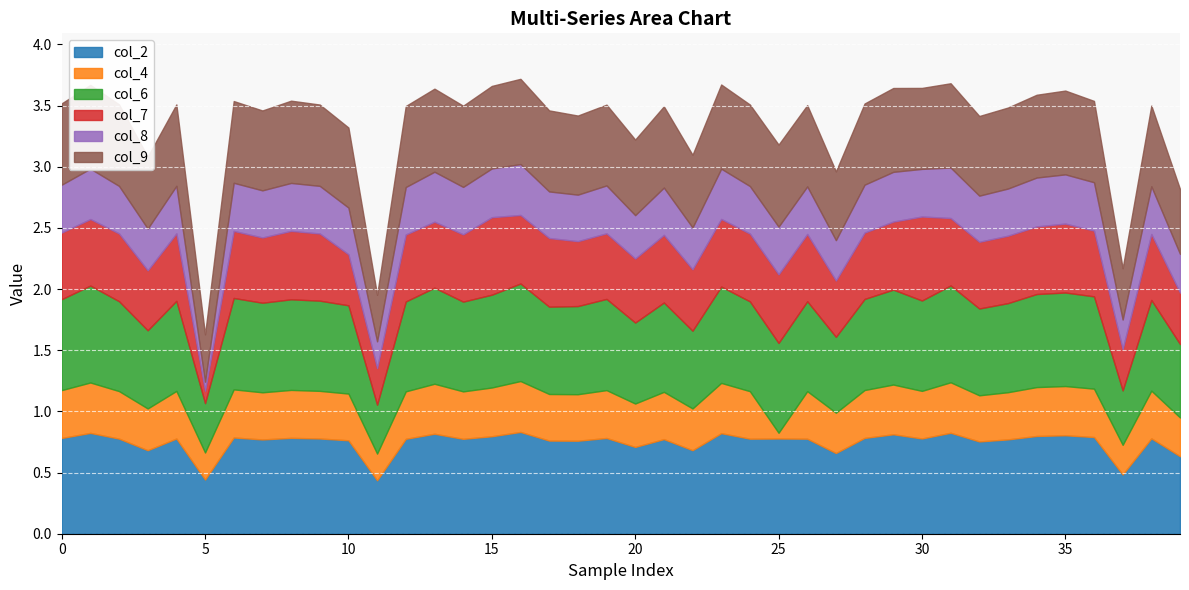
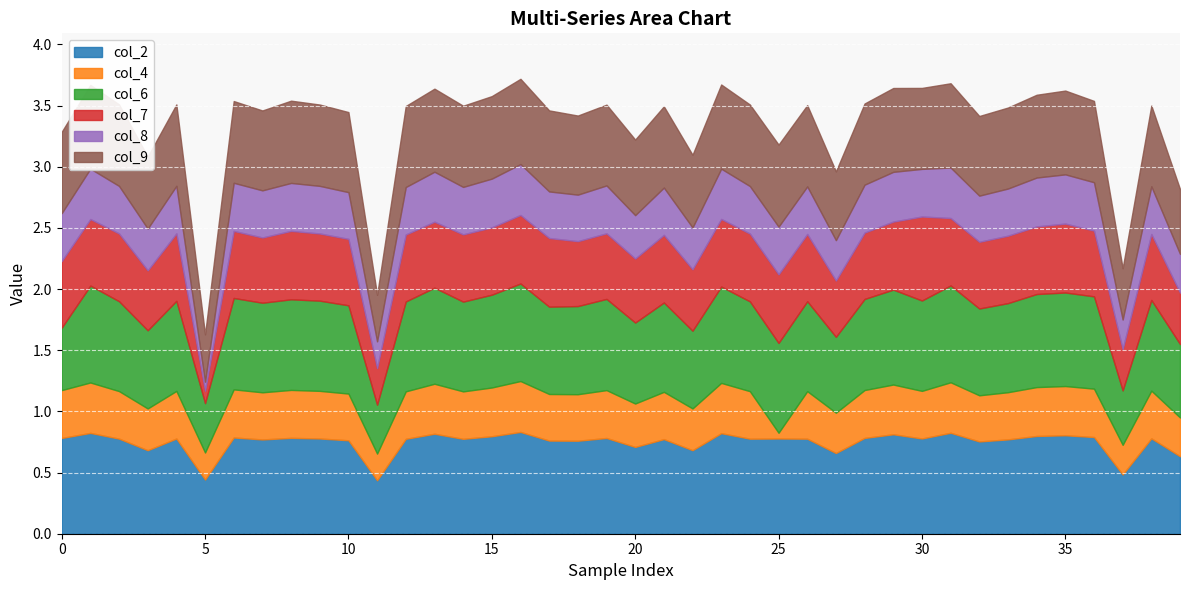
  {
    "col_2": {
      "0": 0.78,
      "5": 0.44,
      "10": 0.76,
      "15": 0.80,
      "20": 0.71,
      "25": 0.78,
      "30": 0.78,
      "35": 0.80
    },
    "col_4": {
      "0": 0.39,
      "5": 0.22,
      "10": 0.38,
      "15": 0.40,
      "20": 0.35,
      "25": 0.05,
      "30": 0.39,
      "35": 0.40
    },
    "col_6": {
-     "0": 0.74,
+     "0": 0.51,
      "5": 0.40,
      "10": 0.72,
      "15": 0.76,
      "20": 0.66,
      "25": 0.73,
      "30": 0.74,
      "35": 0.76
    },
    "col_7": {
      "0": 0.54,
      "5": 0.10,
-     "10": 0.42,
-     "15": 0.63,
+     "10": 0.54,
+     "15": 0.55,
      "20": 0.52,
      "25": 0.56,
      "30": 0.69,
      "35": 0.56
    },
    "col_8": {
      "0": 0.39,
      "5": 0.07,
      "10": 0.38,
      "15": 0.40,
      "20": 0.35,
      "25": 0.39,
      "30": 0.39,
      "35": 0.40
    },
    "col_9": {
      "0": 0.66,
      "5": 0.39,
      "10": 0.65,
      "15": 0.67,
      "20": 0.62,
      "25": 0.67,
      "30": 0.66,
      "35": 0.68
    }
  }
